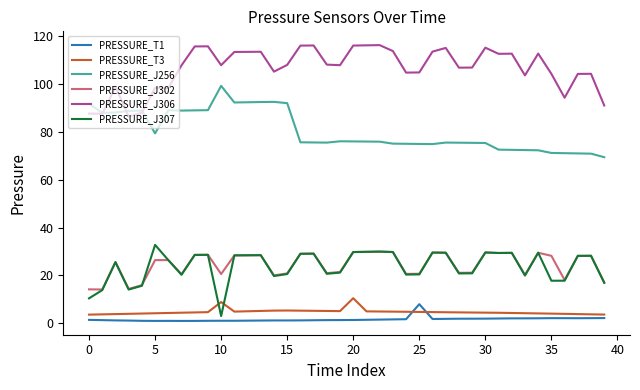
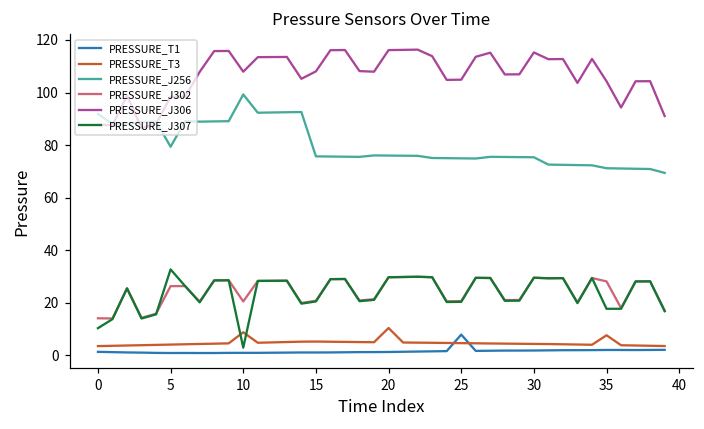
  {
    "PRESSURE_T1": {
      "0": 1,
      "5": 1,
      "10": 1,
      "15": 1,
      "20": 1,
      "25": 8,
      "30": 2,
      "35": 2
    },
    "PRESSURE_T3": {
      "0": 4,
      "5": 4,
      "10": 9,
      "15": 5,
      "20": 10,
      "25": 5,
      "30": 4,
-     "35": 4
+     "35": 8
    },
    "PRESSURE_J256": {
      "5": 79,
      "10": 99,
-     "15": 92,
+     "15": 76,
      "20": 76,
      "25": 75,
      "30": 75,
      "35": 71
    },
    "PRESSURE_J307": {
      "0": 10,
      "5": 33,
      "10": 3,
      "35": 18
    }
  }
